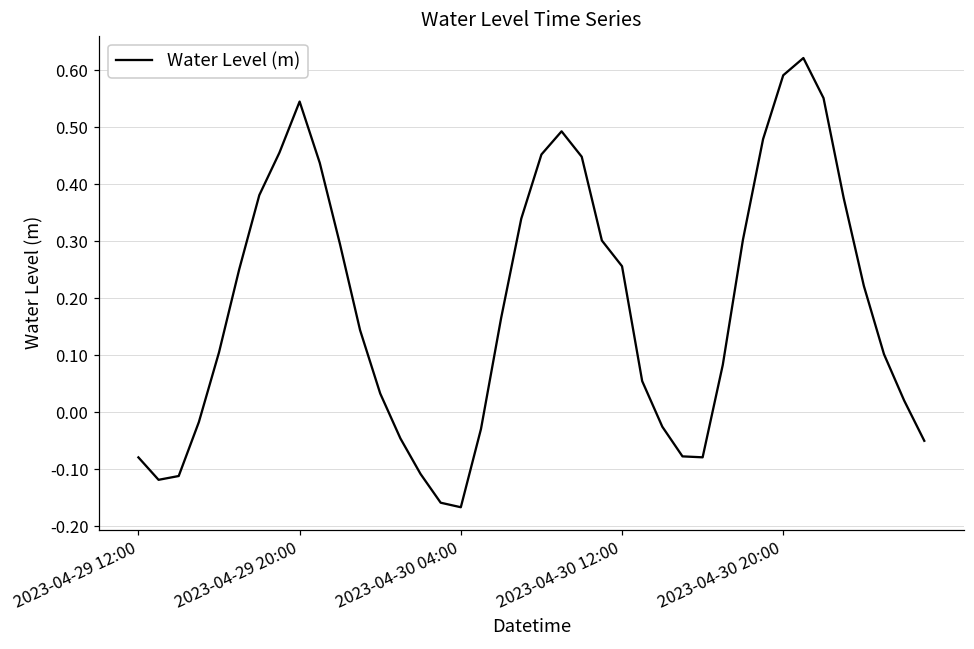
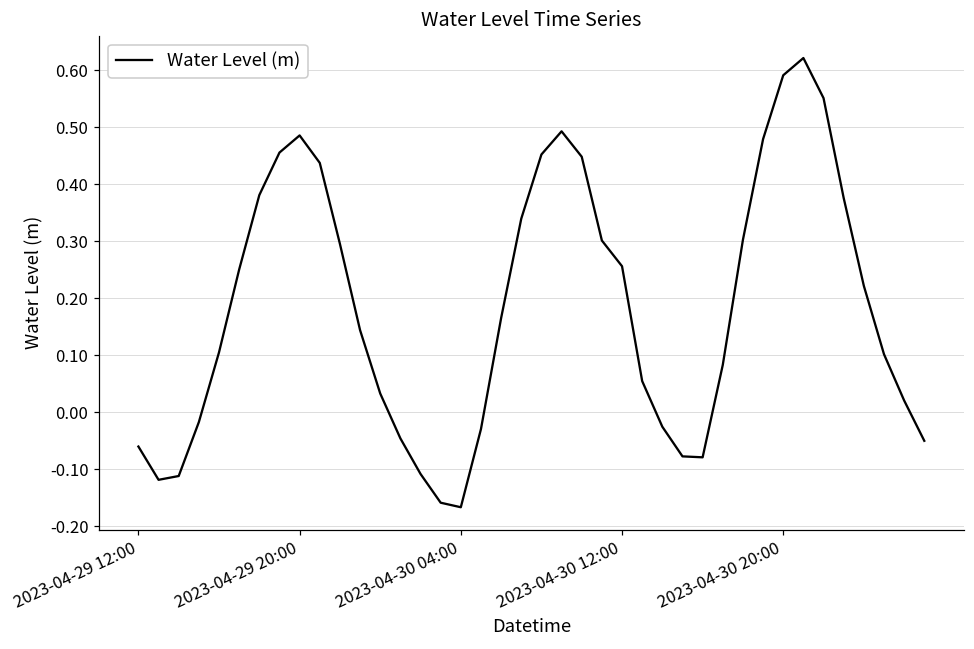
  {
-   "2023-04-29 12:00": -0.08,
-   "2023-04-29 20:00": 0.55,
+   "2023-04-29 12:00": -0.06,
+   "2023-04-29 20:00": 0.49,
    "2023-04-30 04:00": -0.17,
    "2023-04-30 12:00": 0.26,
    "2023-04-30 20:00": 0.59
  }
